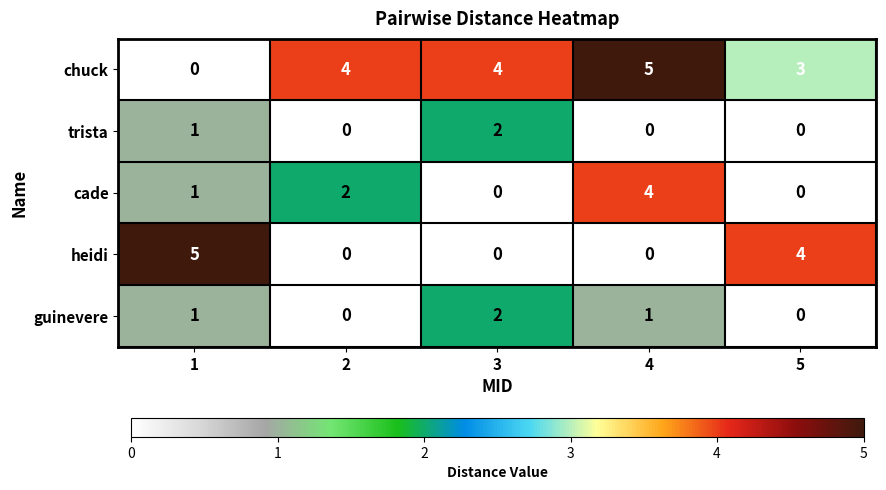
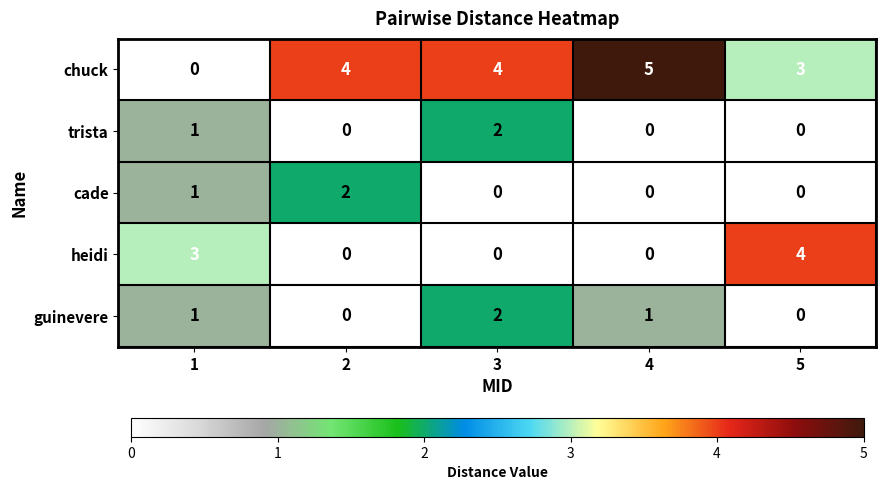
  {
    "chuck": {
      "1": 0,
      "2": 4,
      "3": 4,
      "4": 5,
      "5": 3
    },
    "trista": {
      "1": 1,
      "2": 0,
      "3": 2,
      "4": 0,
      "5": 0
    },
    "cade": {
      "1": 1,
      "2": 2,
      "3": 0,
-     "4": 4,
+     "4": 0,
      "5": 0
    },
    "heidi": {
-     "1": 5,
+     "1": 3,
      "2": 0,
      "3": 0,
      "4": 0,
      "5": 4
    },
    "guinevere": {
      "1": 1,
      "2": 0,
      "3": 2,
      "4": 1,
      "5": 0
    }
  }
